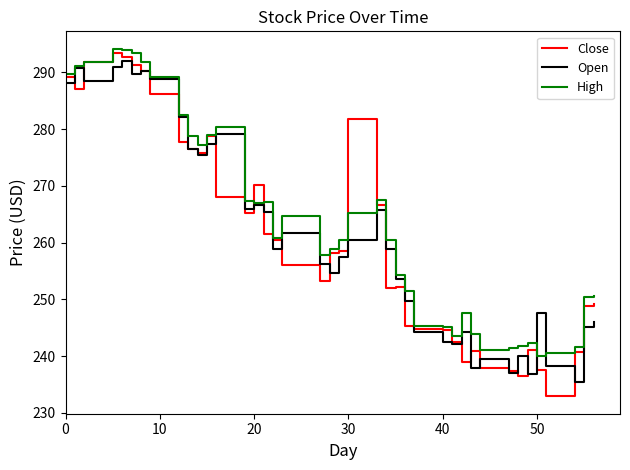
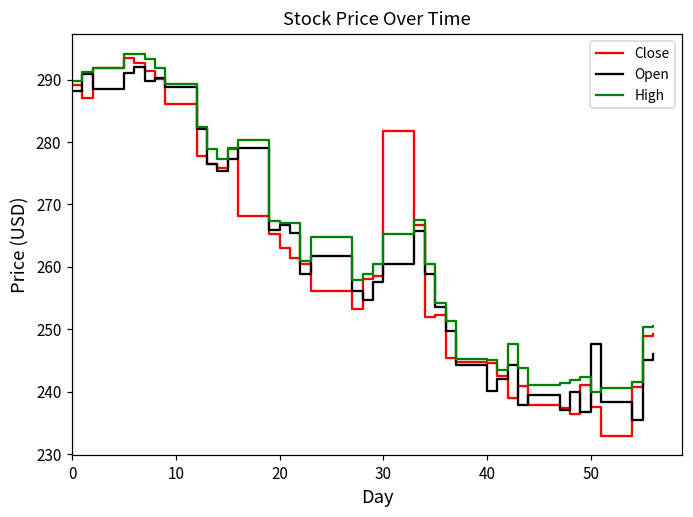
  {
    "Close": {
      "0": 289,
-     "20": 270,
+     "20": 263,
      "30": 282,
      "40": 245,
      "50": 238
    },
    "Open": {
      "0": 288,
      "30": 261,
-     "40": 242,
+     "40": 240,
      "50": 248
    },
    "High": {
      "0": 290,
      "30": 265,
      "40": 245,
      "50": 240
    }
  }
